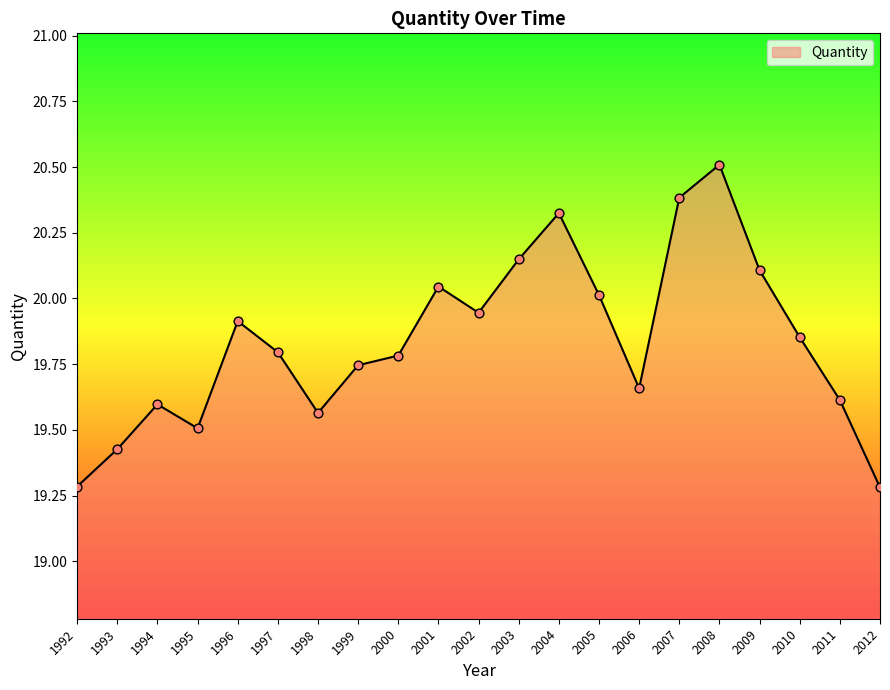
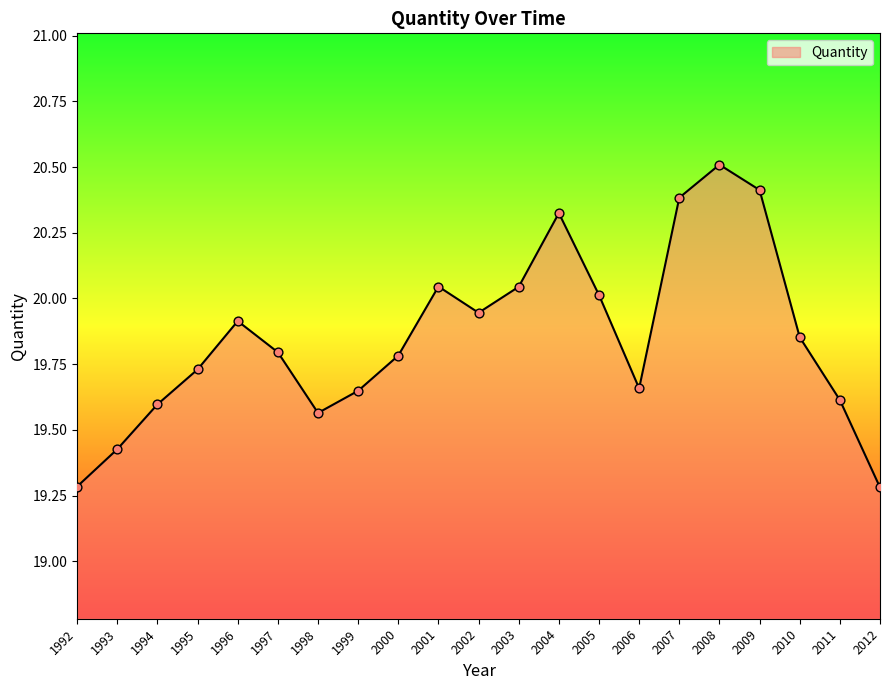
  {
    "1992": 19.28,
    "1993": 19.43,
    "1994": 19.60,
-   "1995": 19.51,
+   "1995": 19.73,
    "1996": 19.91,
    "1997": 19.80,
    "1998": 19.56,
-   "1999": 19.75,
+   "1999": 19.65,
    "2000": 19.78,
    "2001": 20.05,
    "2002": 19.95,
-   "2003": 20.15,
+   "2003": 20.04,
    "2004": 20.33,
    "2005": 20.01,
    "2006": 19.66,
    "2007": 20.38,
    "2008": 20.51,
-   "2009": 20.11,
+   "2009": 20.41,
    "2010": 19.85,
    "2011": 19.61,
    "2012": 19.28
  }
